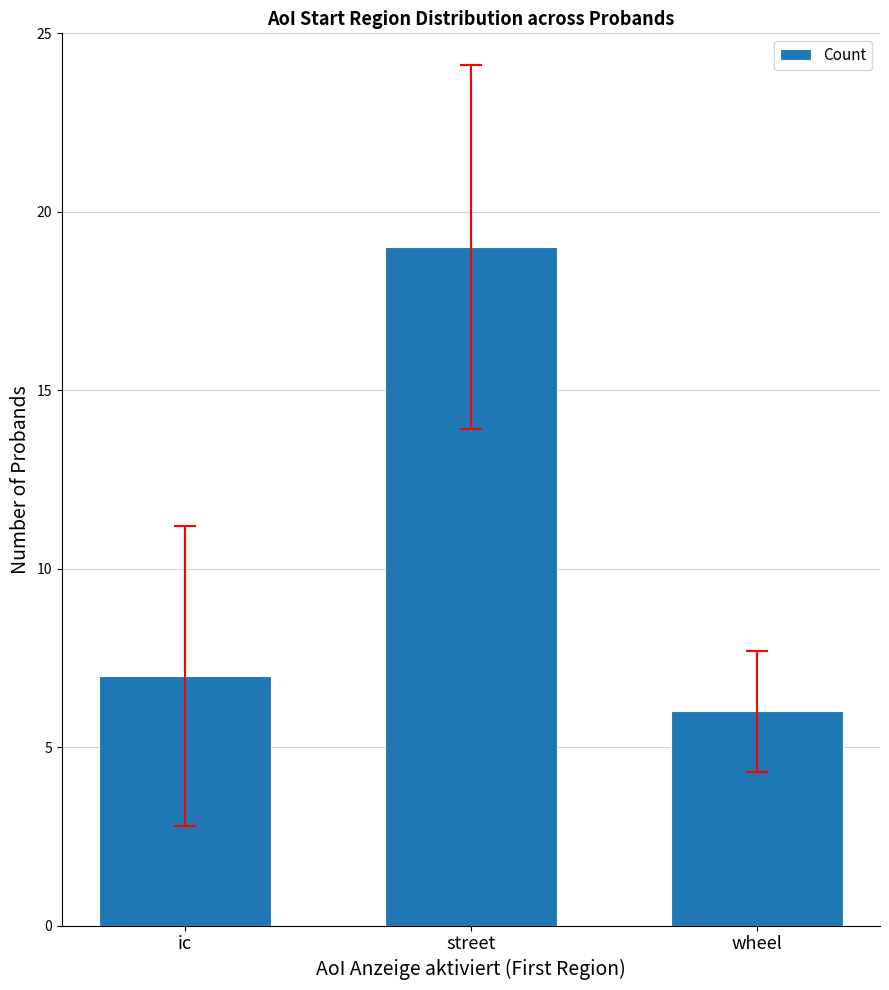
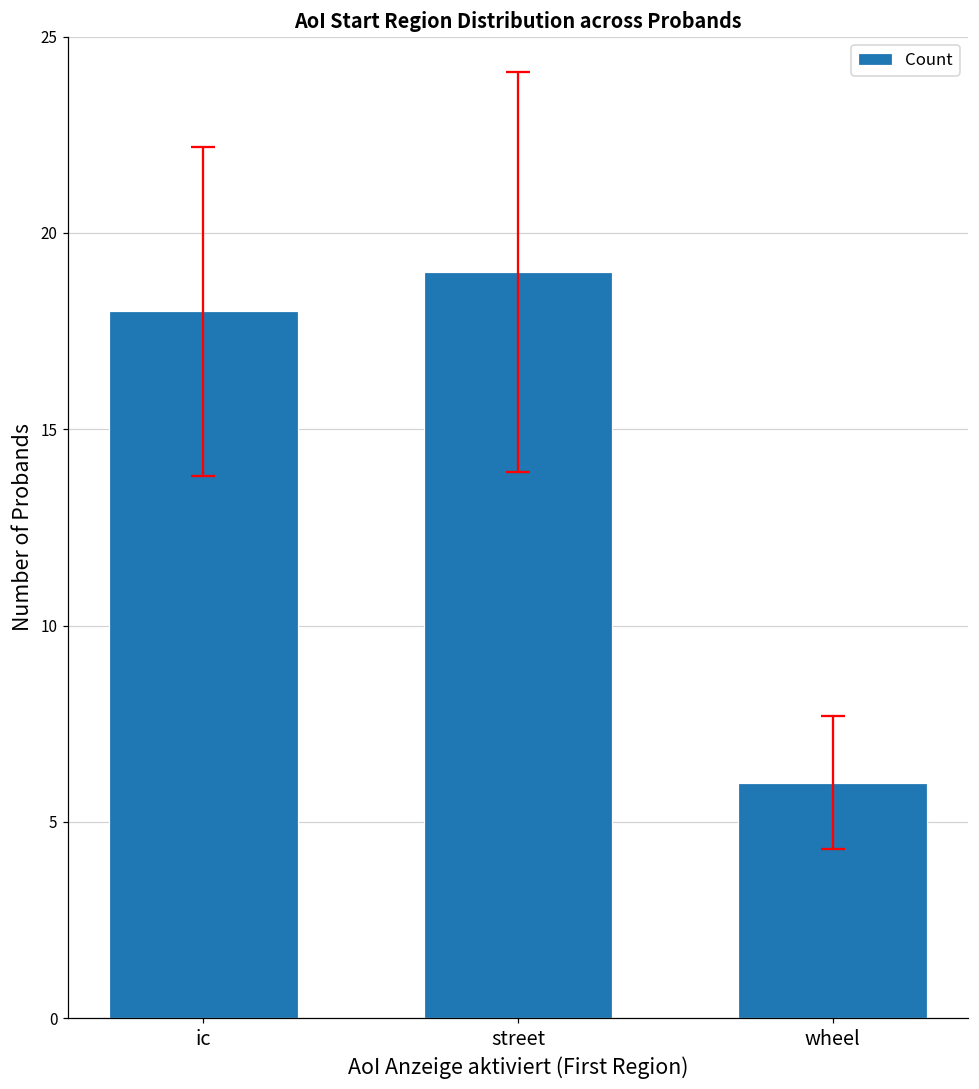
  {
    "Count": {
-     "ic": 7,
+     "ic": 18,
      "street": 19,
      "wheel": 6
    }
  }
